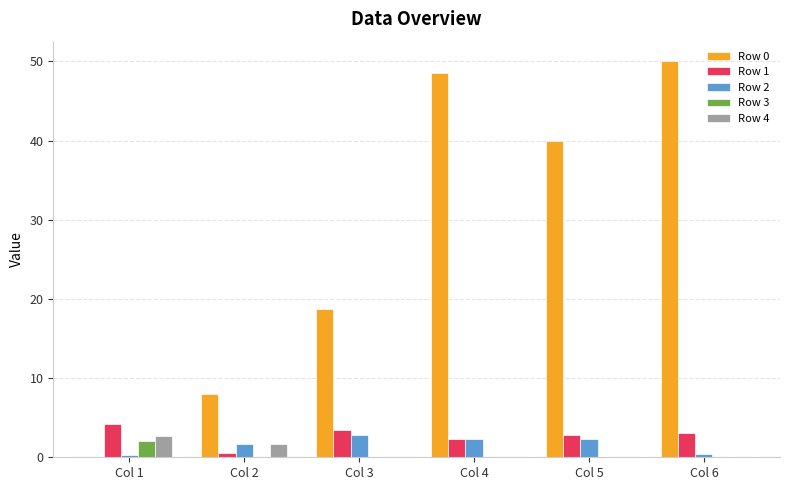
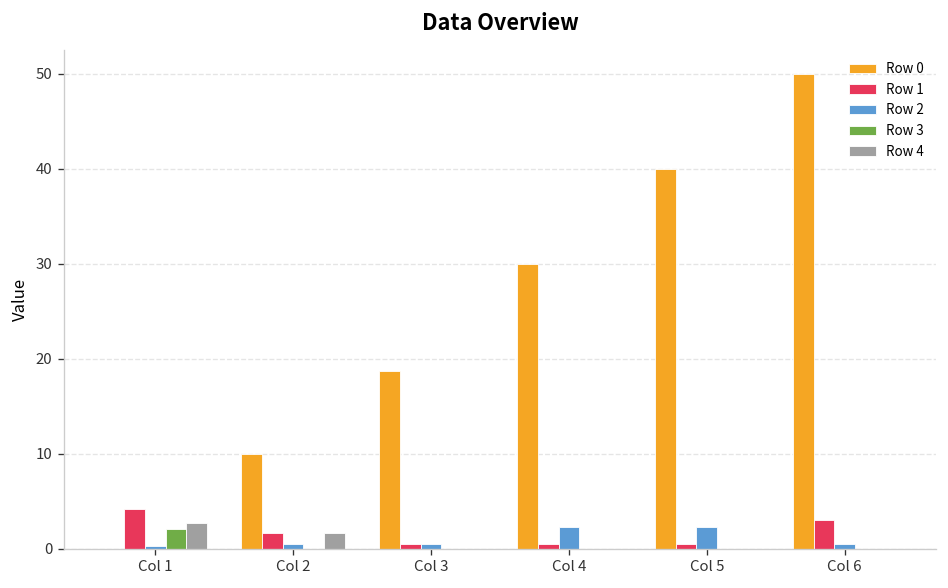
  {
    "Row 0": {
      "Col 1": 0,
-     "Col 2": 8,
+     "Col 2": 10,
      "Col 3": 19,
-     "Col 4": 49,
+     "Col 4": 30,
      "Col 5": 40,
      "Col 6": 50
    },
    "Row 1": {
      "Col 1": 4,
-     "Col 2": 1,
-     "Col 3": 3,
-     "Col 4": 2,
-     "Col 5": 3,
+     "Col 2": 2,
+     "Col 3": 1,
+     "Col 4": 1,
+     "Col 5": 1,
      "Col 6": 3
    },
    "Row 2": {
-     "Col 2": 2,
-     "Col 3": 3,
+     "Col 2": 0,
+     "Col 3": 0,
      "Col 4": 2,
      "Col 5": 2,
      "Col 6": 0
    },
    "Row 3": {
      "Col 1": 2,
      "Col 3": 0,
      "Col 4": 0,
      "Col 5": 0,
      "Col 6": 0
    },
    "Row 4": {
      "Col 1": 3,
      "Col 2": 2,
      "Col 4": 0,
      "Col 5": 0,
      "Col 6": 0
    }
  }
